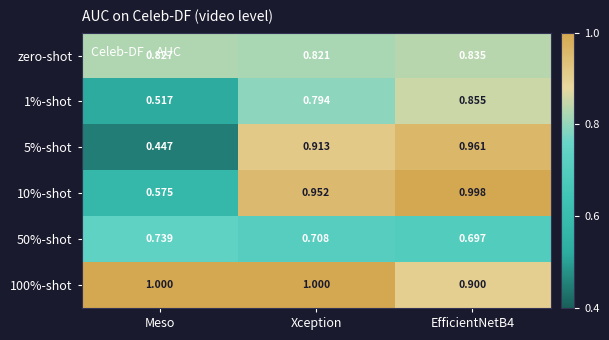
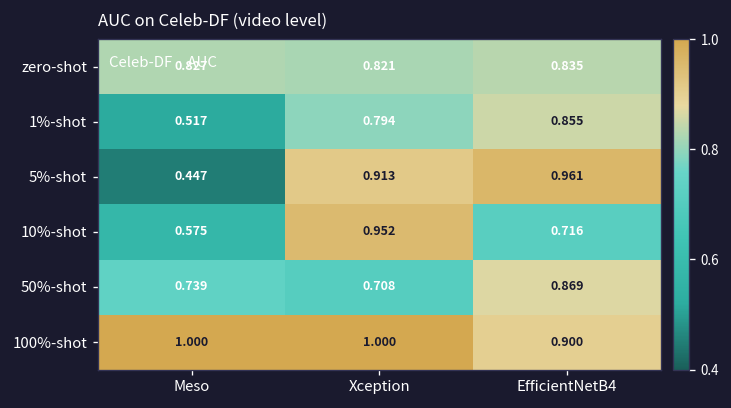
  {
    "zero-shot": {
      "Xception": 0.821,
      "EfficientNetB4": 0.835
    },
    "1%-shot": {
      "Meso": 0.517,
      "Xception": 0.794,
      "EfficientNetB4": 0.855
    },
    "5%-shot": {
      "Meso": 0.447,
      "Xception": 0.913,
      "EfficientNetB4": 0.961
    },
    "10%-shot": {
      "Meso": 0.575,
      "Xception": 0.952,
-     "EfficientNetB4": 0.998
+     "EfficientNetB4": 0.716
    },
    "50%-shot": {
      "Meso": 0.739,
      "Xception": 0.708,
-     "EfficientNetB4": 0.697
+     "EfficientNetB4": 0.869
    },
    "100%-shot": {
      "Meso": 1.000,
      "Xception": 1.000,
      "EfficientNetB4": 0.900
    }
  }
